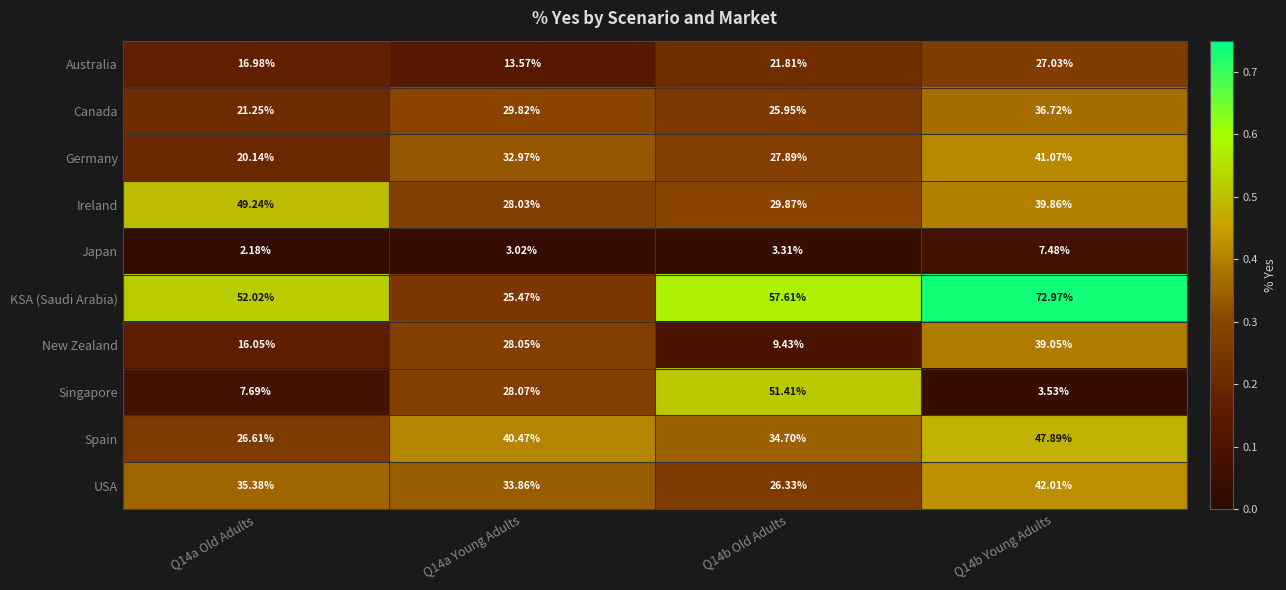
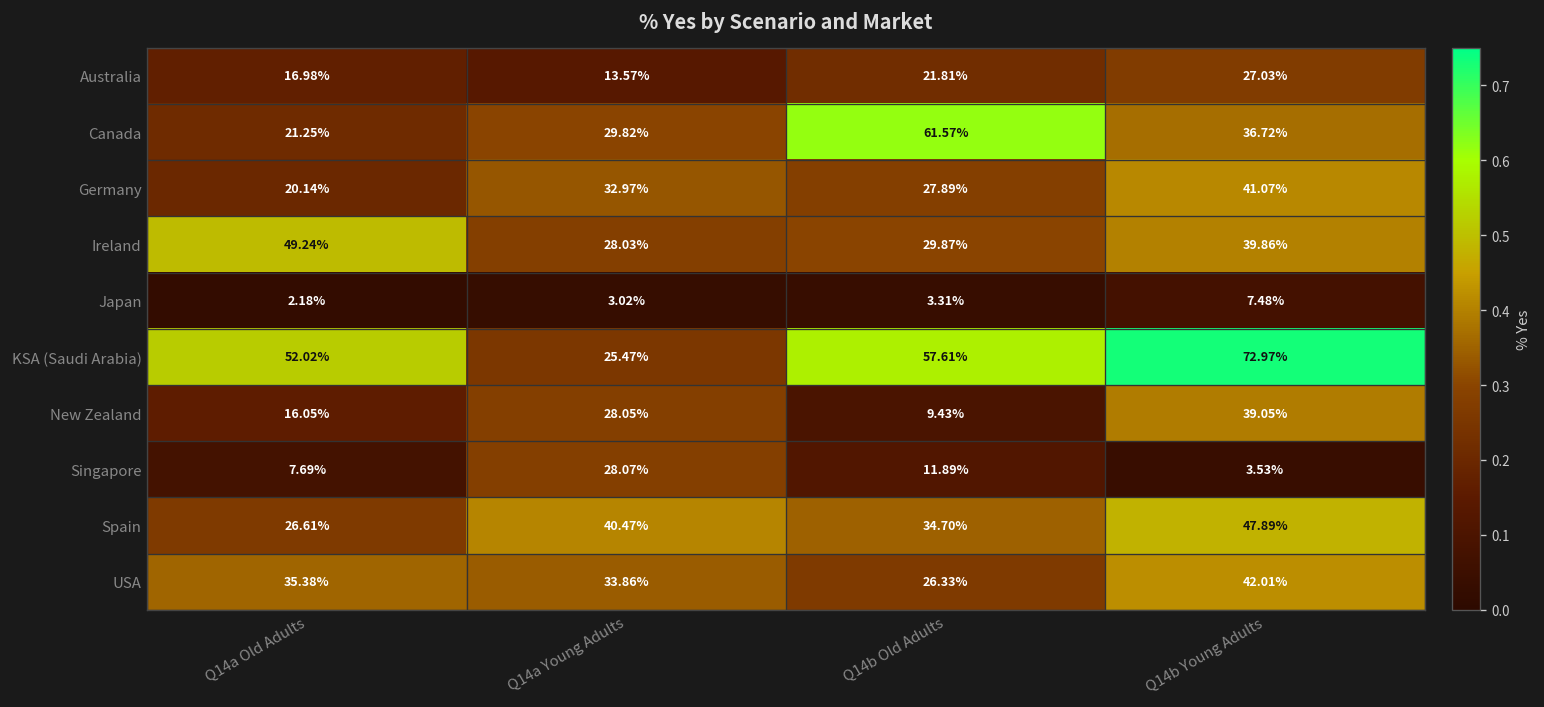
  {
    "Australia": {
      "Q14a Old Adults": "16.98%",
      "Q14a Young Adults": "13.57%",
      "Q14b Old Adults": "21.81%",
      "Q14b Young Adults": "27.03%"
    },
    "Canada": {
      "Q14a Old Adults": "21.25%",
      "Q14a Young Adults": "29.82%",
-     "Q14b Old Adults": "25.95%",
+     "Q14b Old Adults": "61.57%",
      "Q14b Young Adults": "36.72%"
    },
    "Germany": {
      "Q14a Old Adults": "20.14%",
      "Q14a Young Adults": "32.97%",
      "Q14b Old Adults": "27.89%",
      "Q14b Young Adults": "41.07%"
    },
    "Ireland": {
      "Q14a Old Adults": "49.24%",
      "Q14a Young Adults": "28.03%",
      "Q14b Old Adults": "29.87%",
      "Q14b Young Adults": "39.86%"
    },
    "Japan": {
      "Q14a Old Adults": "2.18%",
      "Q14a Young Adults": "3.02%",
      "Q14b Old Adults": "3.31%",
      "Q14b Young Adults": "7.48%"
    },
    "KSA (Saudi Arabia)": {
      "Q14a Old Adults": "52.02%",
      "Q14a Young Adults": "25.47%",
      "Q14b Old Adults": "57.61%",
      "Q14b Young Adults": "72.97%"
    },
    "New Zealand": {
      "Q14a Old Adults": "16.05%",
      "Q14a Young Adults": "28.05%",
      "Q14b Old Adults": "9.43%",
      "Q14b Young Adults": "39.05%"
    },
    "Singapore": {
      "Q14a Old Adults": "7.69%",
      "Q14a Young Adults": "28.07%",
-     "Q14b Old Adults": "51.41%",
+     "Q14b Old Adults": "11.89%",
      "Q14b Young Adults": "3.53%"
    },
    "Spain": {
      "Q14a Old Adults": "26.61%",
      "Q14a Young Adults": "40.47%",
      "Q14b Old Adults": "34.70%",
      "Q14b Young Adults": "47.89%"
    },
    "USA": {
      "Q14a Old Adults": "35.38%",
      "Q14a Young Adults": "33.86%",
      "Q14b Old Adults": "26.33%",
      "Q14b Young Adults": "42.01%"
    }
  }
